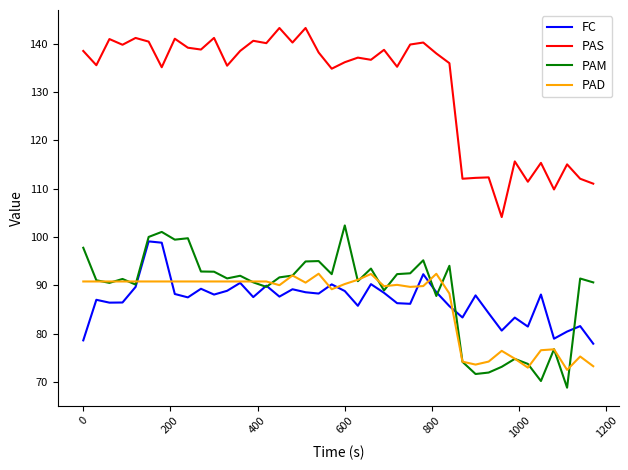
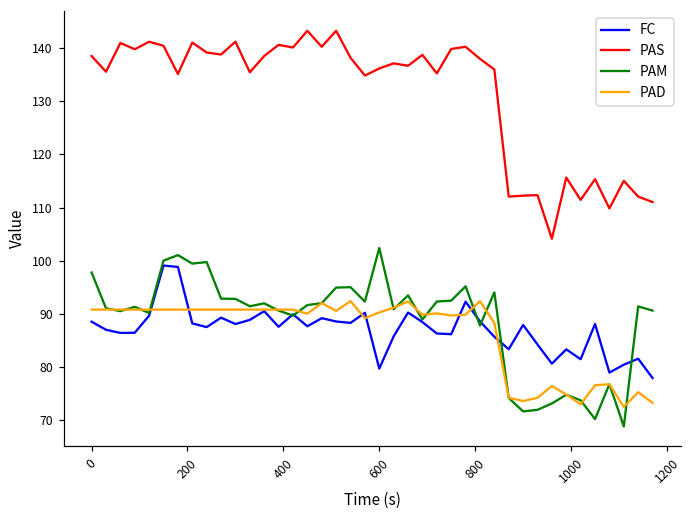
  {
    "FC": {
-     "0": 79,
-     "600": 89
+     "0": 89,
+     "600": 80
    },
    "PAS": {
      "0": 138,
      "600": 136
    },
    "PAM": {
      "0": 98,
      "600": 102
    },
    "PAD": {
      "0": 91,
      "600": 90
    }
  }
